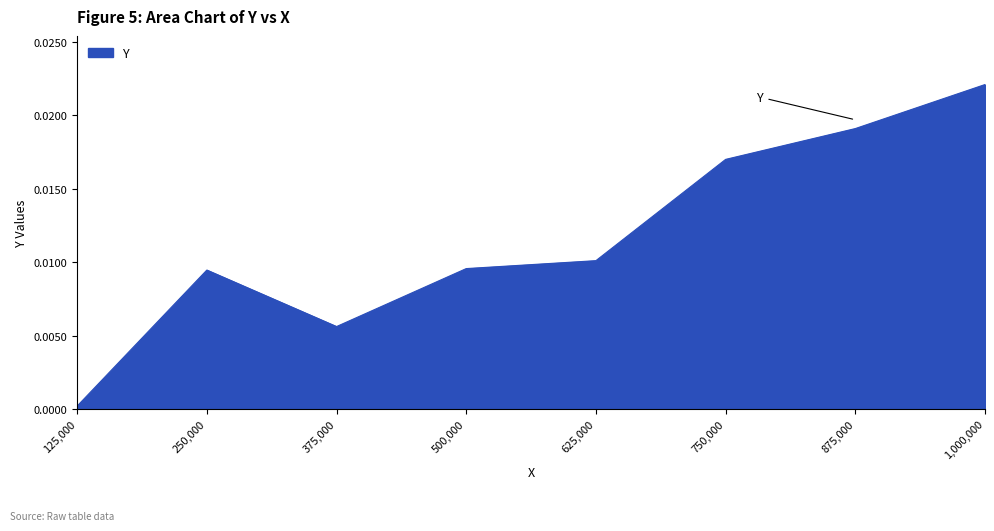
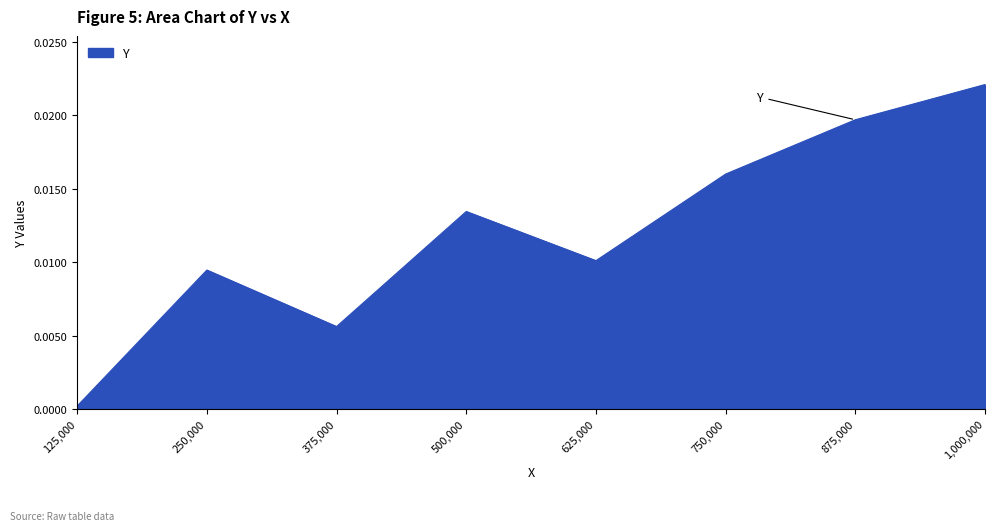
  {
    "125,000": 0.0002,
    "250,000": 0.0095,
    "375,000": 0.0056,
-   "500,000": 0.0096,
+   "500,000": 0.0135,
    "625,000": 0.0101,
-   "750,000": 0.017,
-   "875,000": 0.0191,
+   "750,000": 0.016,
+   "875,000": 0.0197,
    "1,000,000": 0.0221
  }
